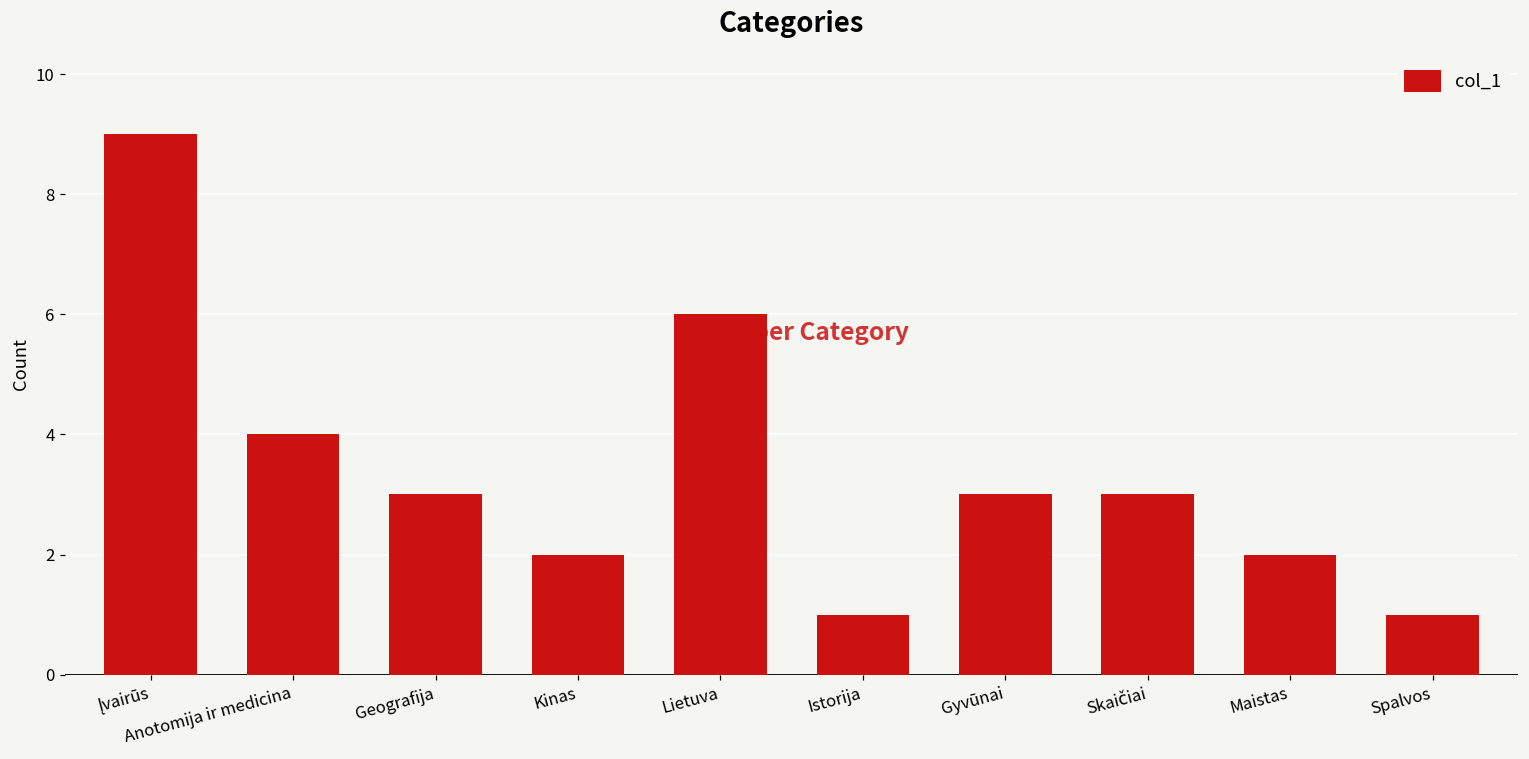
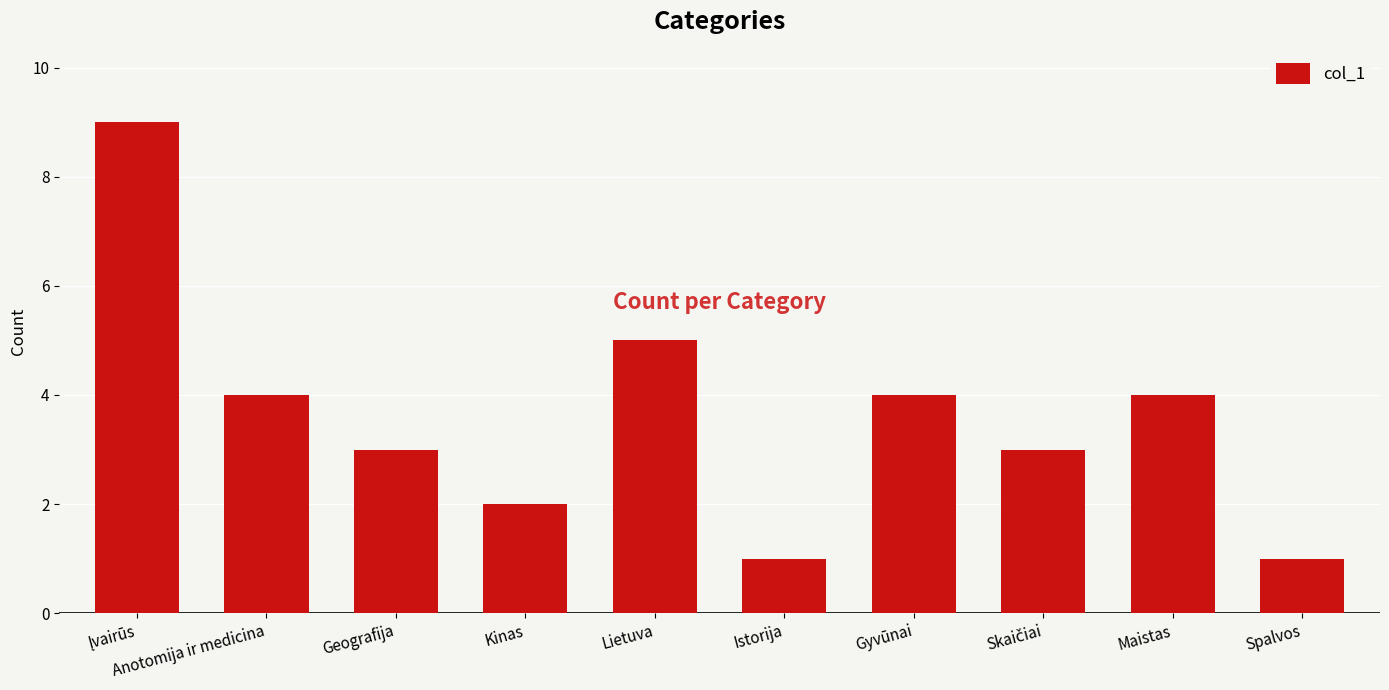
  {
    "Įvairūs": 9,
    "Anotomija ir medicina": 4,
    "Geografija": 3,
    "Kinas": 2,
-   "Lietuva": 6,
+   "Lietuva": 5,
    "Istorija": 1,
-   "Gyvūnai": 3,
+   "Gyvūnai": 4,
    "Skaičiai": 3,
-   "Maistas": 2,
+   "Maistas": 4,
    "Spalvos": 1
  }
